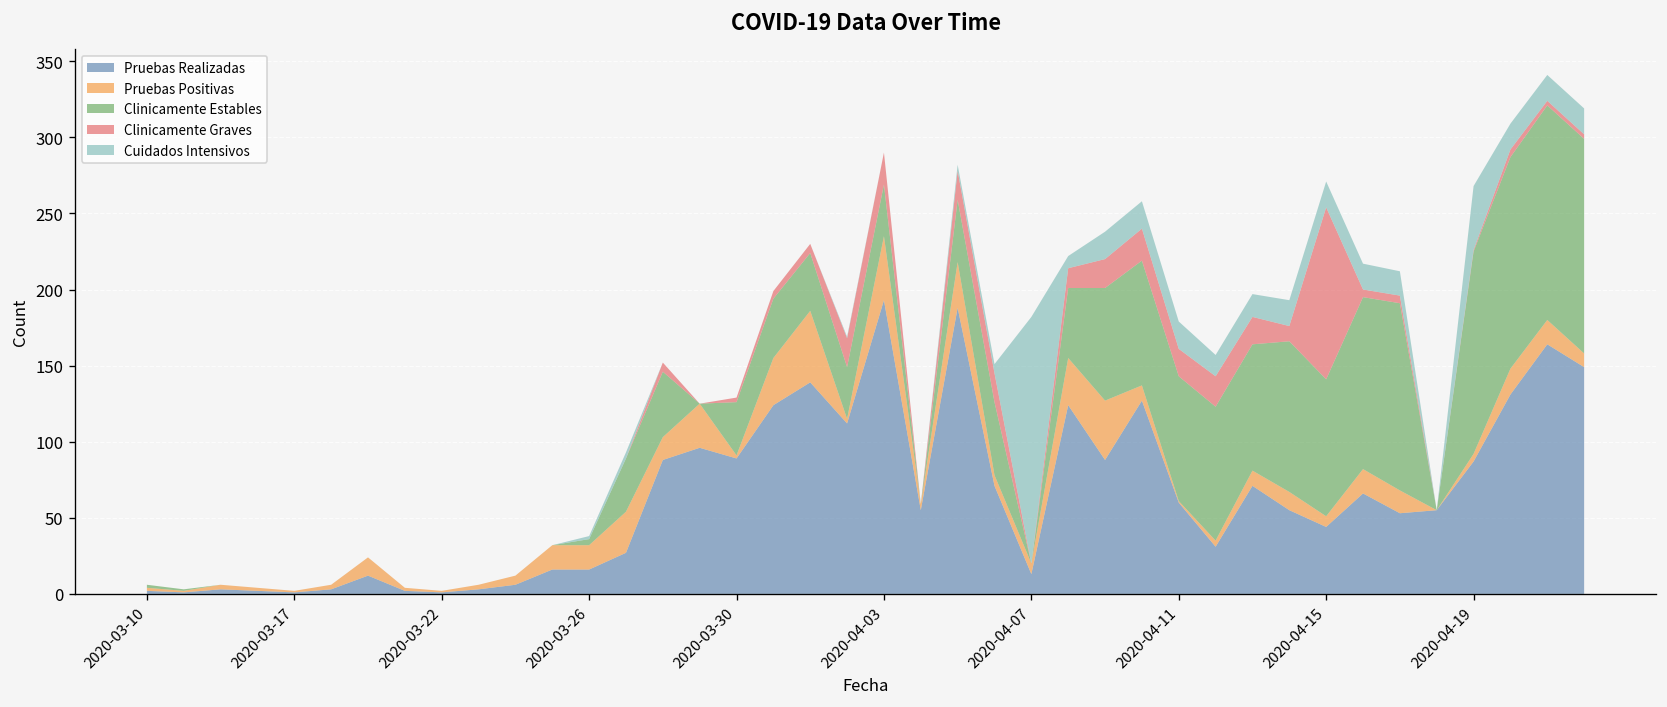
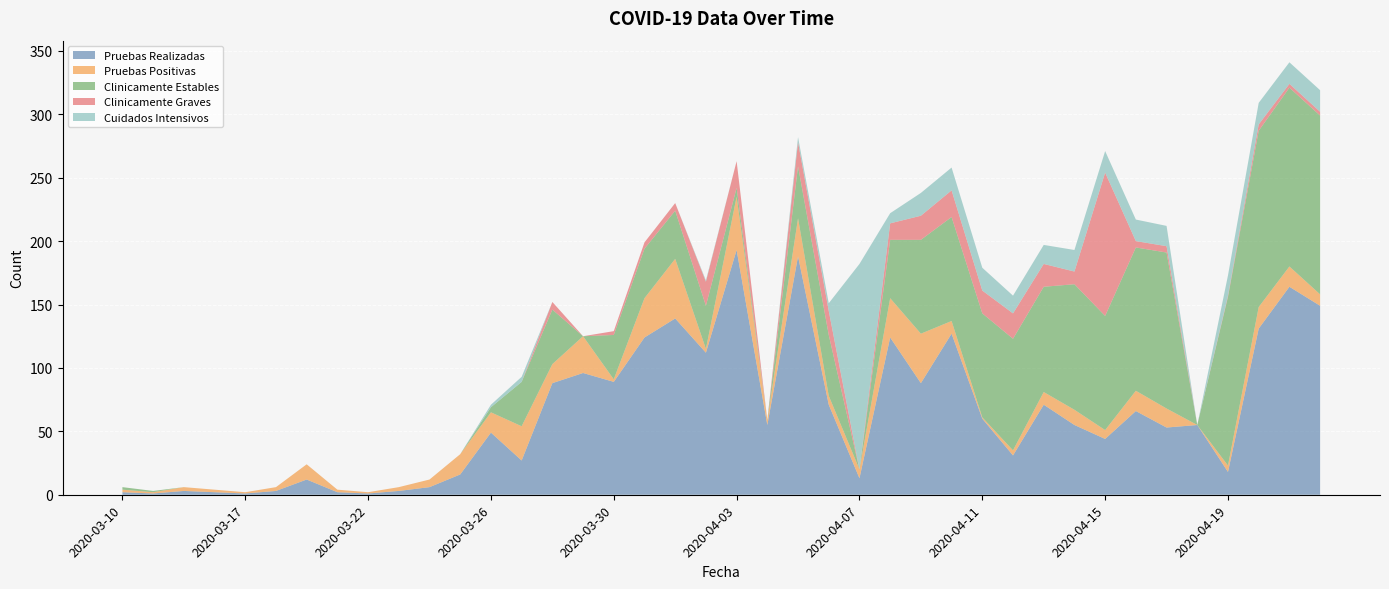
  {
    "Pruebas Realizadas": {
-     "2020-03-26": 16,
+     "2020-03-26": 49,
      "2020-03-30": 89,
      "2020-04-03": 193,
      "2020-04-07": 13,
      "2020-04-15": 44,
-     "2020-04-19": 87
+     "2020-04-19": 18
    },
    "Pruebas Positivas": {
      "2020-03-26": 16,
      "2020-03-30": 2,
      "2020-04-03": 42,
      "2020-04-15": 7,
      "2020-04-19": 5
    },
    "Clinicamente Estables": {
      "2020-03-30": 35,
-     "2020-04-03": 34,
+     "2020-04-03": 7,
      "2020-04-11": 82,
      "2020-04-15": 90
    },
    "Clinicamente Graves": {
      "2020-04-11": 18,
      "2020-04-15": 113
    },
    "Cuidados Intensivos": {
      "2020-04-07": 162,
      "2020-04-11": 18,
      "2020-04-15": 17,
-     "2020-04-19": 42
+     "2020-04-19": 16
    }
  }
